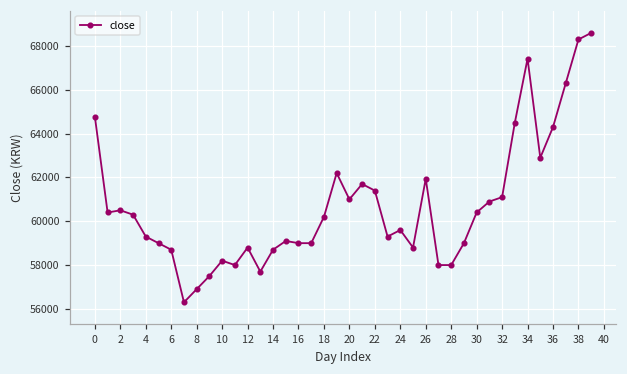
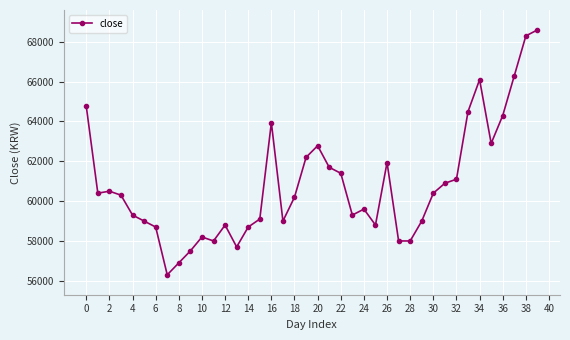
  {
    "0": 64800,
    "2": 60500,
    "4": 59300,
    "6": 58700,
    "8": 56900,
    "10": 58200,
    "12": 58800,
    "14": 58700,
-   "16": 59000,
+   "16": 63900,
    "18": 60200,
-   "20": 61000,
+   "20": 62800,
    "22": 61400,
    "24": 59600,
    "26": 61900,
    "28": 58000,
    "30": 60400,
    "32": 61100,
-   "34": 67400,
+   "34": 66100,
    "36": 64300,
    "38": 68300
  }
